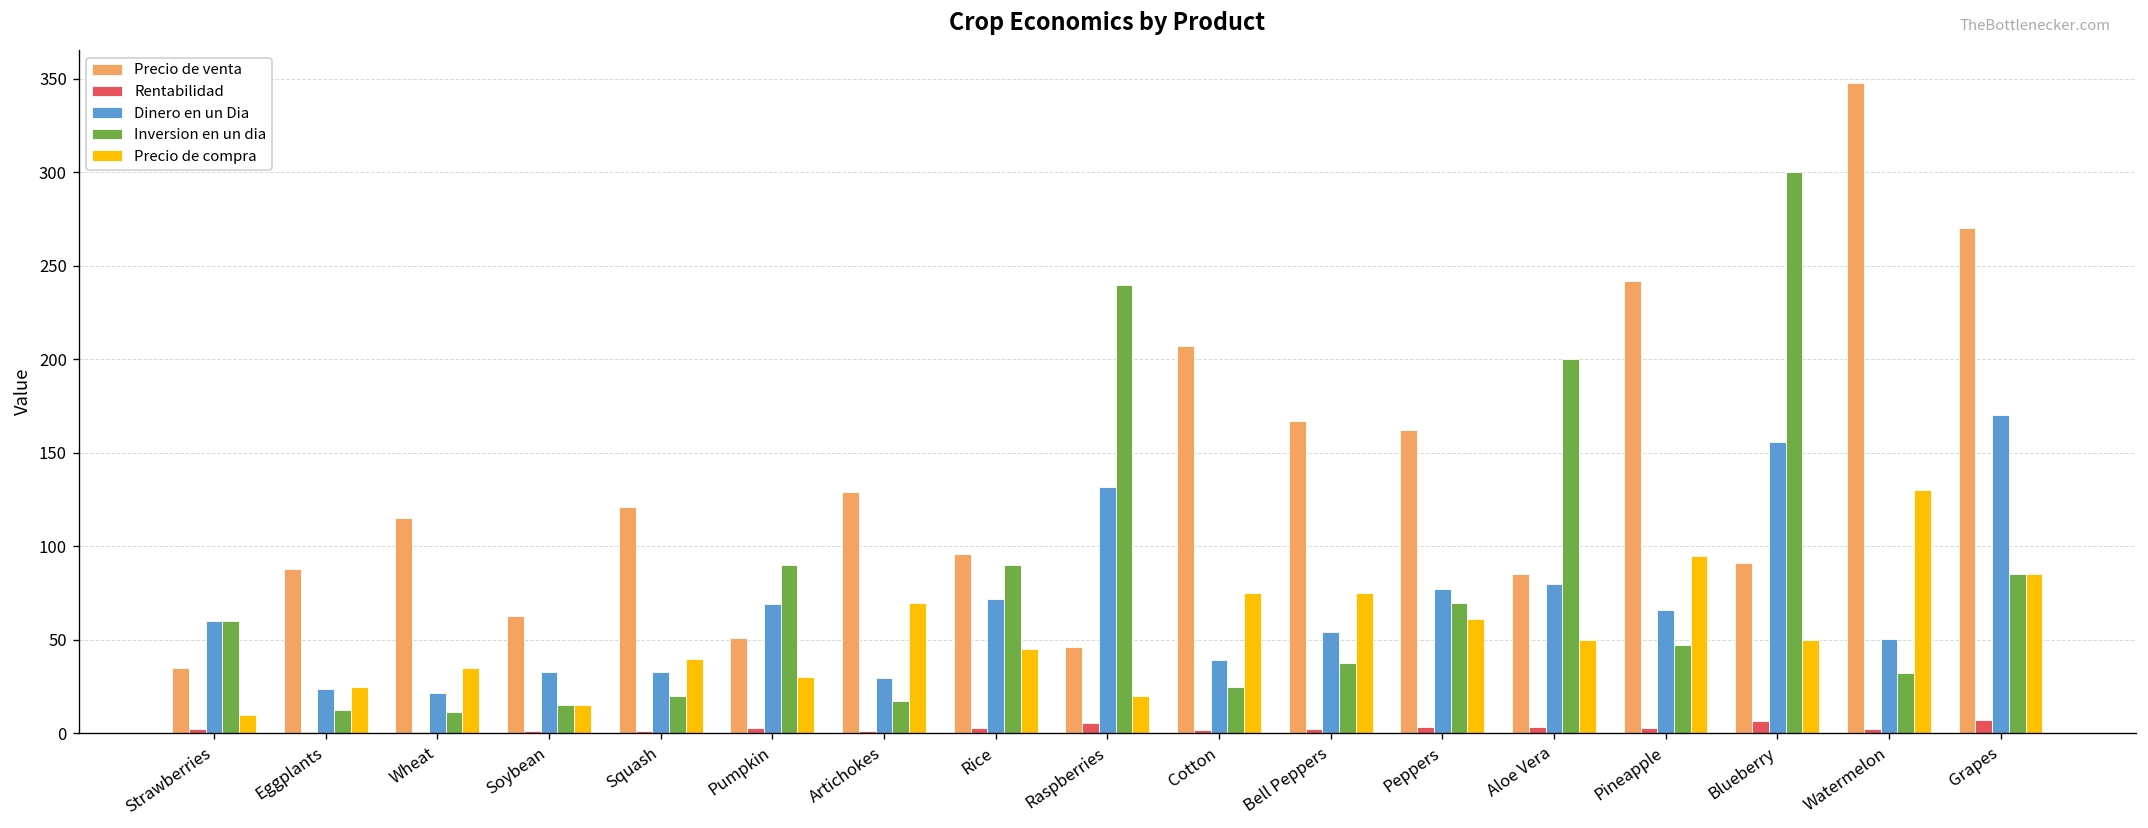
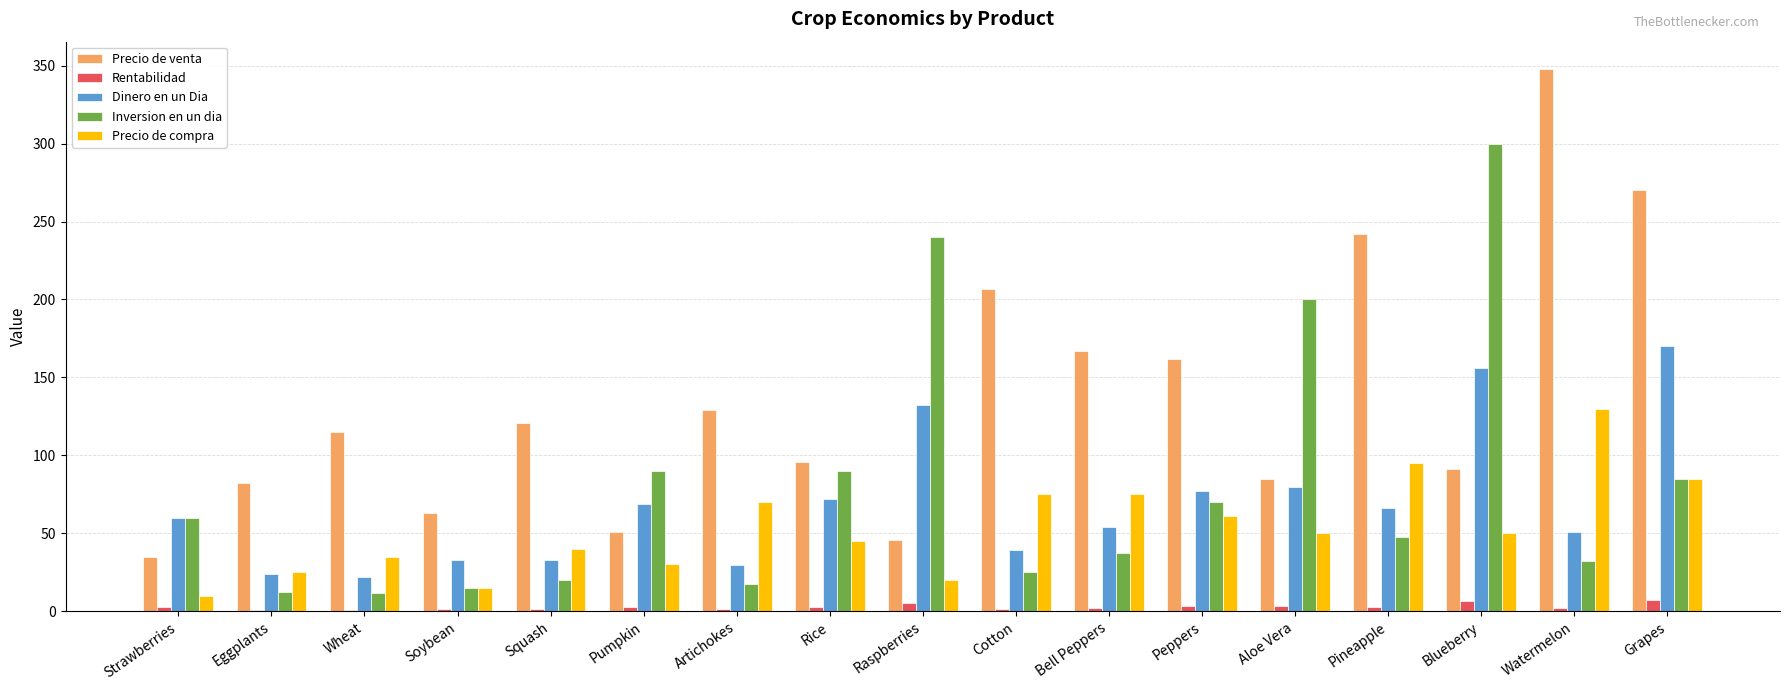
  {
    "Precio de venta": {
      "Strawberries": 35,
-     "Eggplants": 88,
+     "Eggplants": 82,
      "Wheat": 115,
      "Soybean": 63,
      "Squash": 121,
      "Pumpkin": 51,
      "Artichokes": 129,
      "Rice": 96,
      "Raspberries": 46,
      "Cotton": 207,
      "Bell Peppers": 167,
      "Peppers": 162,
      "Aloe Vera": 85,
      "Pineapple": 242,
      "Blueberry": 91,
      "Watermelon": 348,
      "Grapes": 270
    },
    "Rentabilidad": {
      "Strawberries": 3,
      "Pumpkin": 3,
      "Rice": 3,
      "Raspberries": 6,
      "Cotton": 2,
      "Bell Peppers": 2,
      "Peppers": 3,
      "Aloe Vera": 3,
      "Pineapple": 3,
      "Blueberry": 7,
      "Watermelon": 2,
      "Grapes": 7
    },
    "Dinero en un Dia": {
      "Strawberries": 60,
      "Eggplants": 24,
      "Wheat": 22,
      "Soybean": 33,
      "Squash": 33,
      "Pumpkin": 69,
      "Artichokes": 30,
      "Rice": 72,
      "Raspberries": 132,
      "Cotton": 39,
      "Bell Peppers": 54,
      "Peppers": 77,
      "Aloe Vera": 80,
      "Pineapple": 66,
      "Blueberry": 156,
      "Watermelon": 51,
      "Grapes": 170
    },
    "Inversion en un dia": {
      "Strawberries": 60,
      "Eggplants": 13,
      "Wheat": 12,
      "Soybean": 15,
      "Squash": 20,
      "Pumpkin": 90,
      "Artichokes": 18,
      "Rice": 90,
      "Raspberries": 240,
      "Cotton": 25,
      "Bell Peppers": 38,
      "Peppers": 70,
      "Aloe Vera": 200,
      "Pineapple": 48,
      "Blueberry": 300,
      "Watermelon": 33,
      "Grapes": 85
    },
    "Precio de compra": {
      "Strawberries": 10,
      "Eggplants": 25,
      "Wheat": 35,
      "Soybean": 15,
      "Squash": 40,
      "Pumpkin": 30,
      "Artichokes": 70,
      "Rice": 45,
      "Raspberries": 20,
      "Cotton": 75,
      "Bell Peppers": 75,
      "Peppers": 61,
      "Aloe Vera": 50,
      "Pineapple": 95,
      "Blueberry": 50,
      "Watermelon": 130,
      "Grapes": 85
    }
  }
